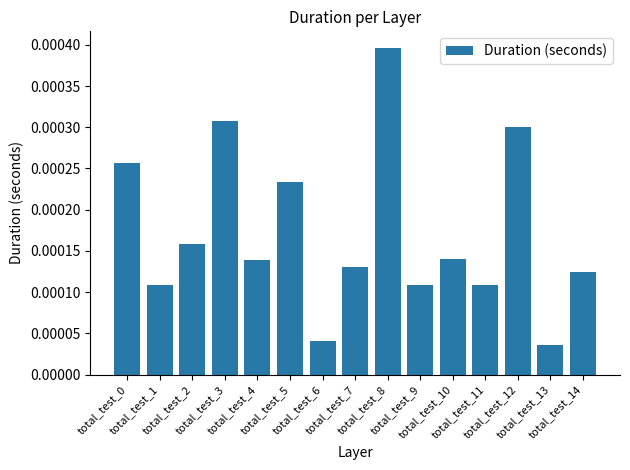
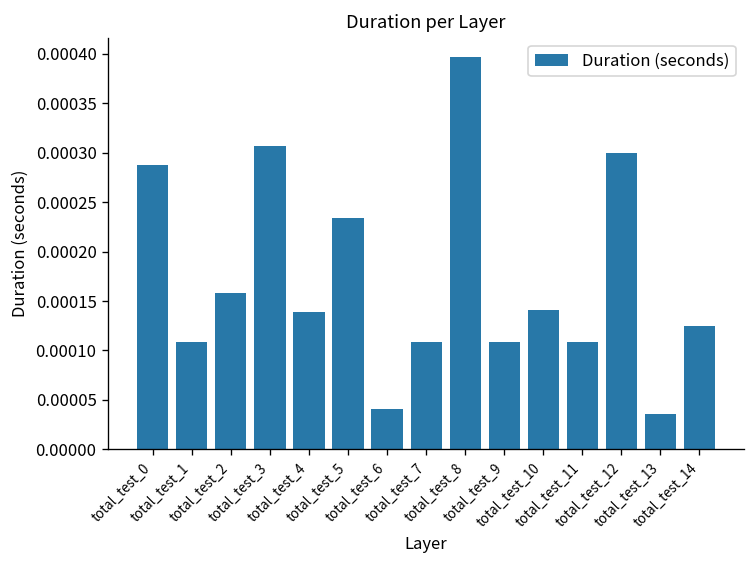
  {
-   "total_test_0": 0.00026,
+   "total_test_0": 0.00029,
    "total_test_1": 0.00011,
    "total_test_2": 0.00016,
    "total_test_3": 0.00031,
    "total_test_4": 0.00014,
    "total_test_5": 0.00023,
    "total_test_6": 0.00004,
-   "total_test_7": 0.00013,
+   "total_test_7": 0.00011,
    "total_test_8": 0.00040,
    "total_test_9": 0.00011,
    "total_test_10": 0.00014,
    "total_test_11": 0.00011,
    "total_test_12": 0.00030,
    "total_test_13": 0.00004,
    "total_test_14": 0.00012
  }
